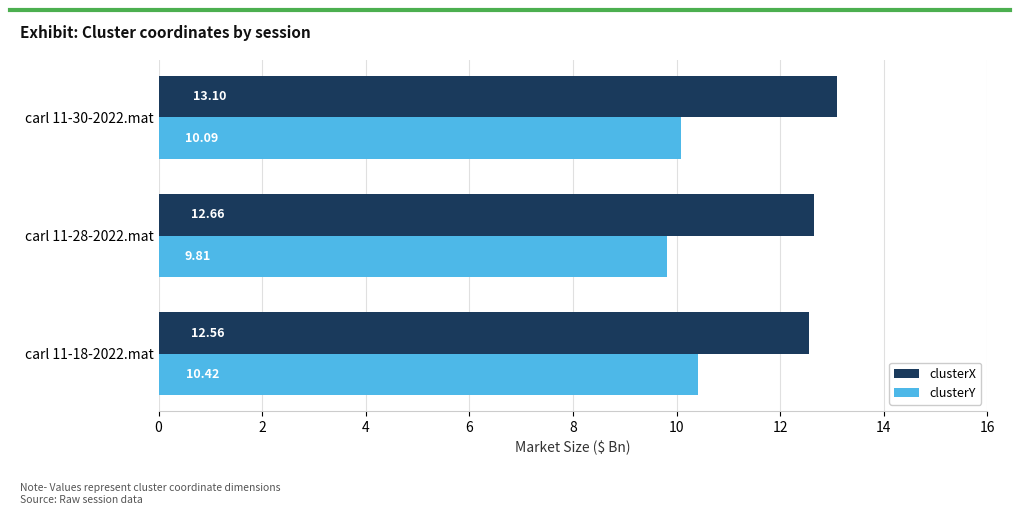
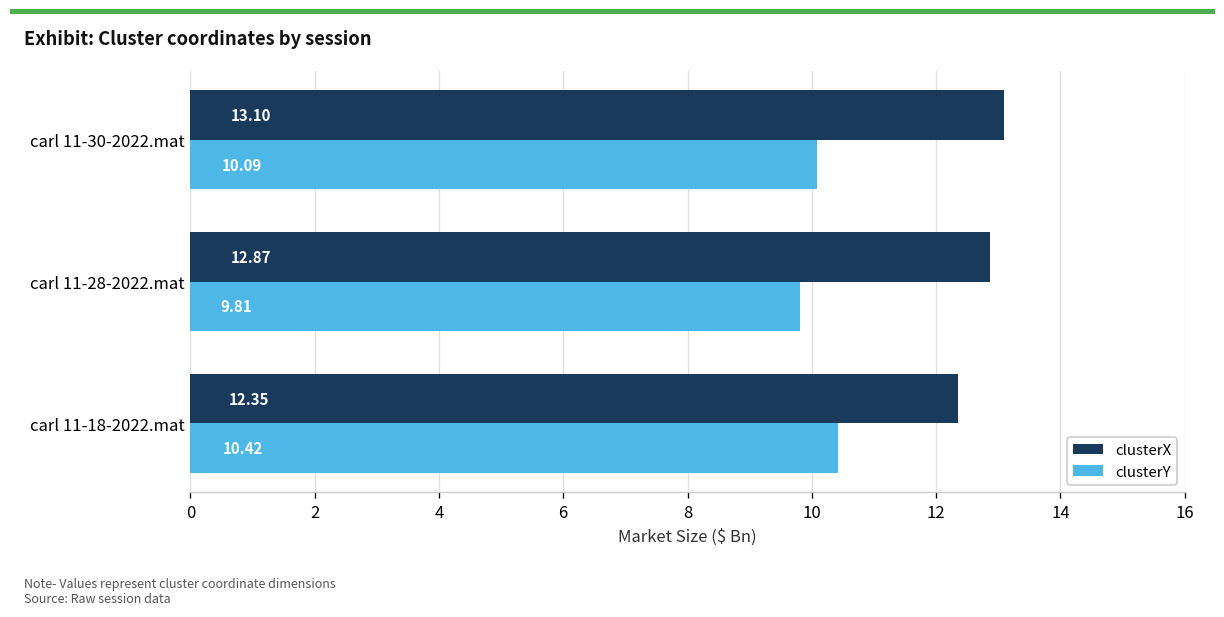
  {
    "clusterX": {
      "carl 11-30-2022.mat": 13.10,
-     "carl 11-28-2022.mat": 12.66,
-     "carl 11-18-2022.mat": 12.56
+     "carl 11-28-2022.mat": 12.87,
+     "carl 11-18-2022.mat": 12.35
    },
    "clusterY": {
      "carl 11-30-2022.mat": 10.09,
      "carl 11-28-2022.mat": 9.81,
      "carl 11-18-2022.mat": 10.42
    }
  }
